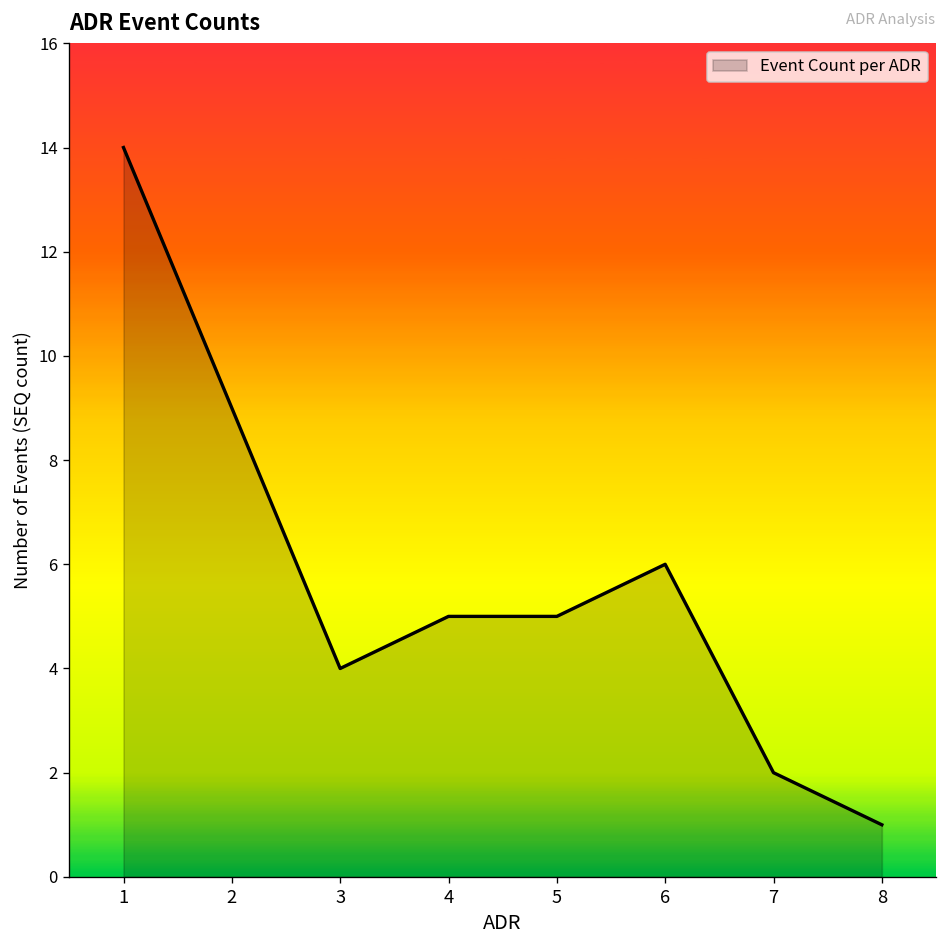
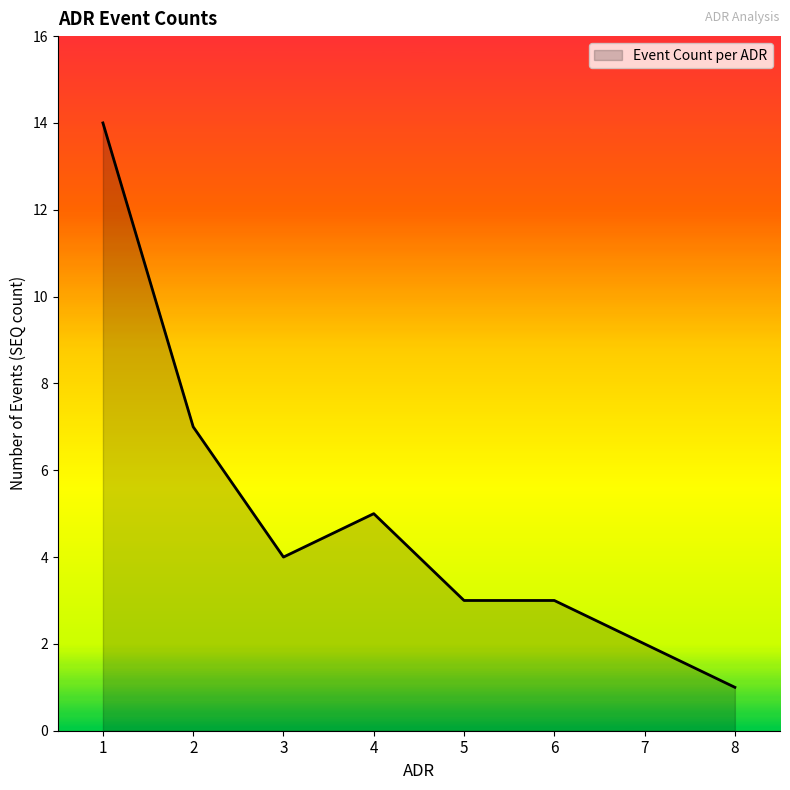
  {
    "1": 14,
-   "2": 9,
+   "2": 7,
    "3": 4,
    "4": 5,
-   "5": 5,
-   "6": 6,
+   "5": 3,
+   "6": 3,
    "7": 2,
    "8": 1
  }
